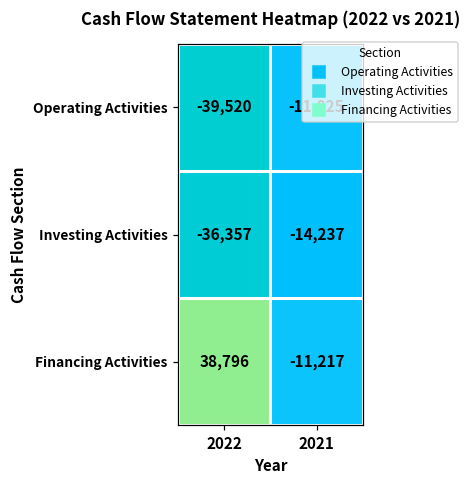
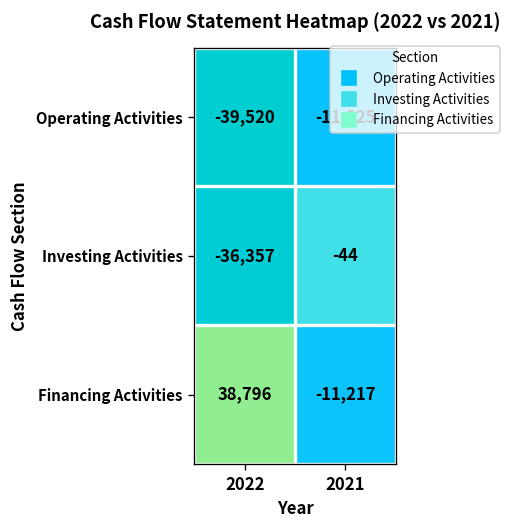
  {
    "Operating Activities": {
      "2022": "-39,520"
    },
    "Investing Activities": {
      "2022": "-36,357",
-     "2021": "-14,237"
+     "2021": "-44"
    },
    "Financing Activities": {
      "2022": "38,796",
      "2021": "-11,217"
    }
  }
